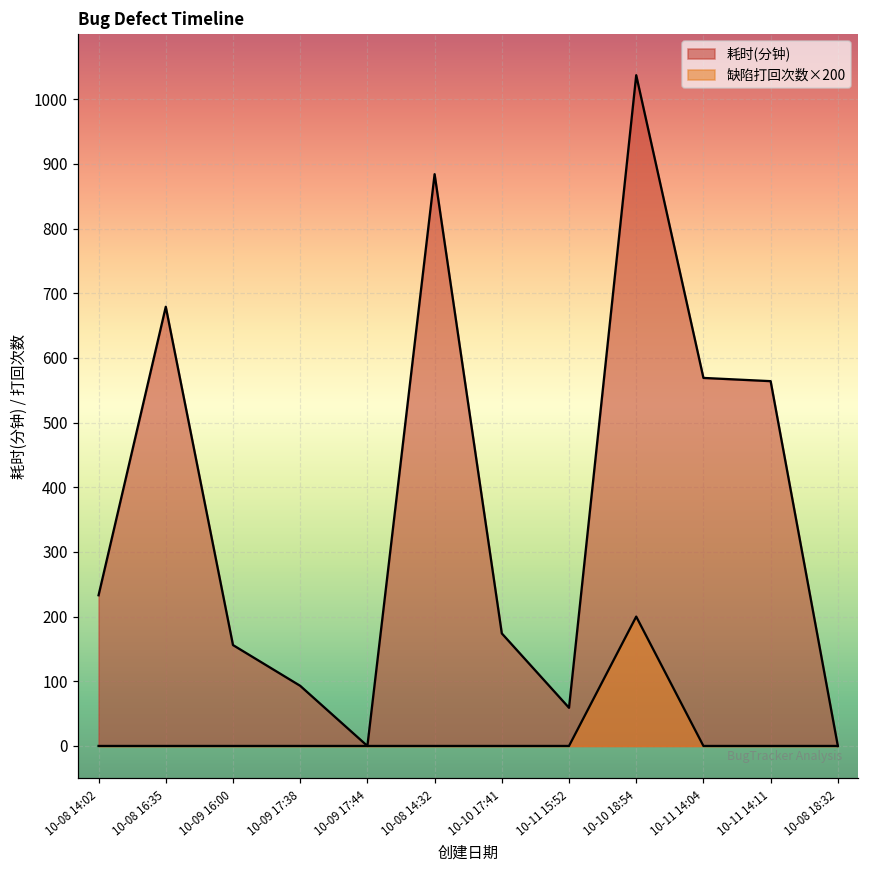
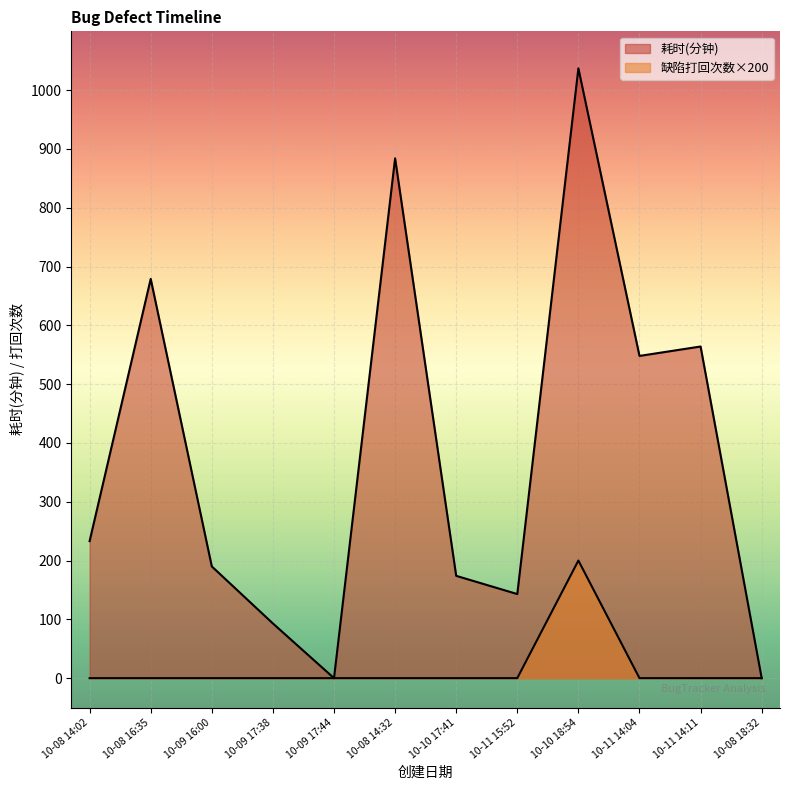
  {
    "耗时(分钟)": {
      "10-08 14:02": 230,
      "10-08 16:35": 680,
-     "10-09 16:00": 160,
+     "10-09 16:00": 190,
      "10-09 17:38": 90,
      "10-08 14:32": 880,
      "10-10 17:41": 170,
-     "10-11 15:52": 60,
+     "10-11 15:52": 140,
      "10-10 18:54": 1040,
-     "10-11 14:04": 570,
+     "10-11 14:04": 550,
      "10-11 14:11": 560
    },
    "缺陷打回次数×200": {
      "10-08 14:02": 0,
      "10-08 16:35": 0,
      "10-09 16:00": 0,
      "10-09 17:38": 0,
      "10-08 14:32": 0,
      "10-10 17:41": 0,
      "10-11 15:52": 0,
      "10-10 18:54": 200,
      "10-11 14:04": 0,
      "10-11 14:11": 0
    }
  }
